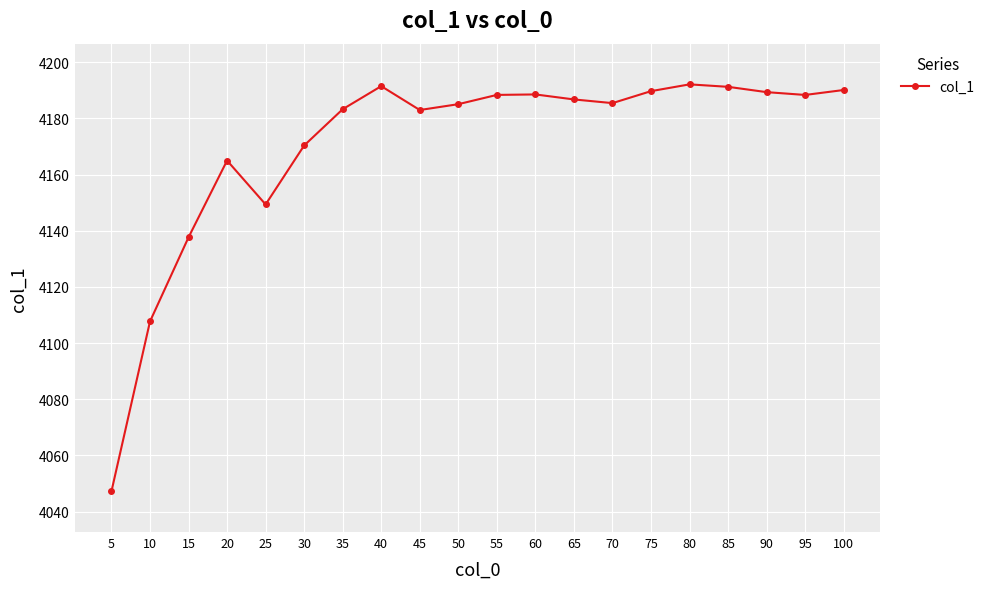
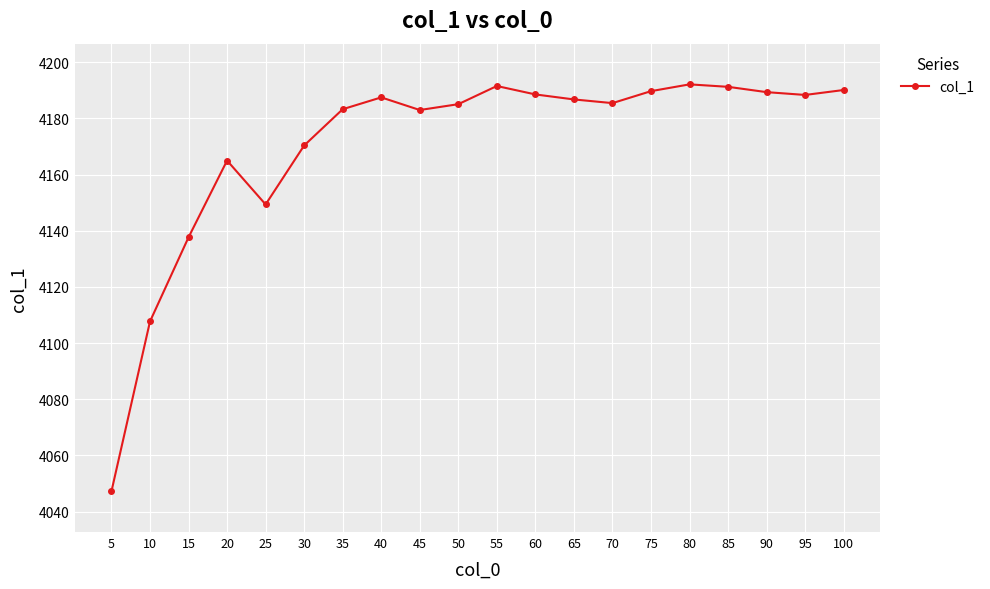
  {
    "5": 4047,
    "10": 4108,
    "15": 4138,
    "20": 4165,
    "25": 4149,
    "30": 4170,
    "35": 4183,
-   "40": 4192,
+   "40": 4188,
    "45": 4183,
    "50": 4185,
-   "55": 4188,
+   "55": 4192,
    "60": 4189,
    "65": 4187,
    "70": 4185,
    "75": 4190,
    "80": 4192,
    "85": 4191,
    "90": 4189,
    "95": 4188,
    "100": 4190
  }
